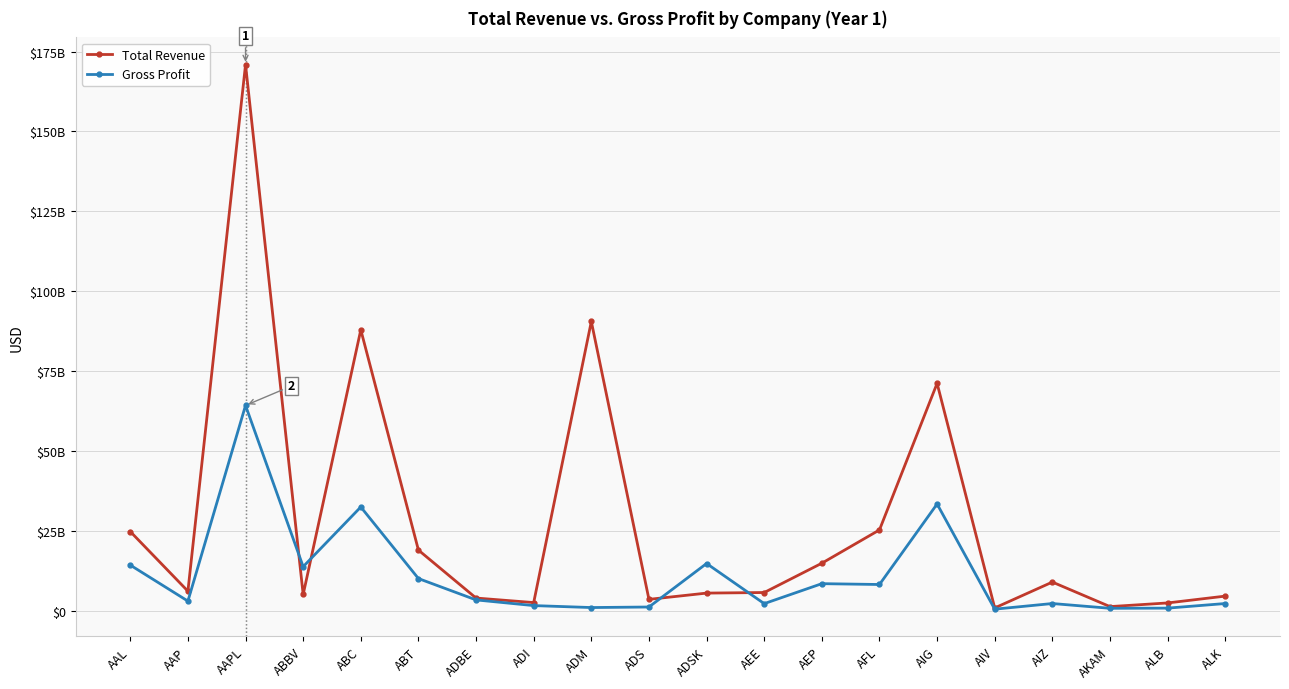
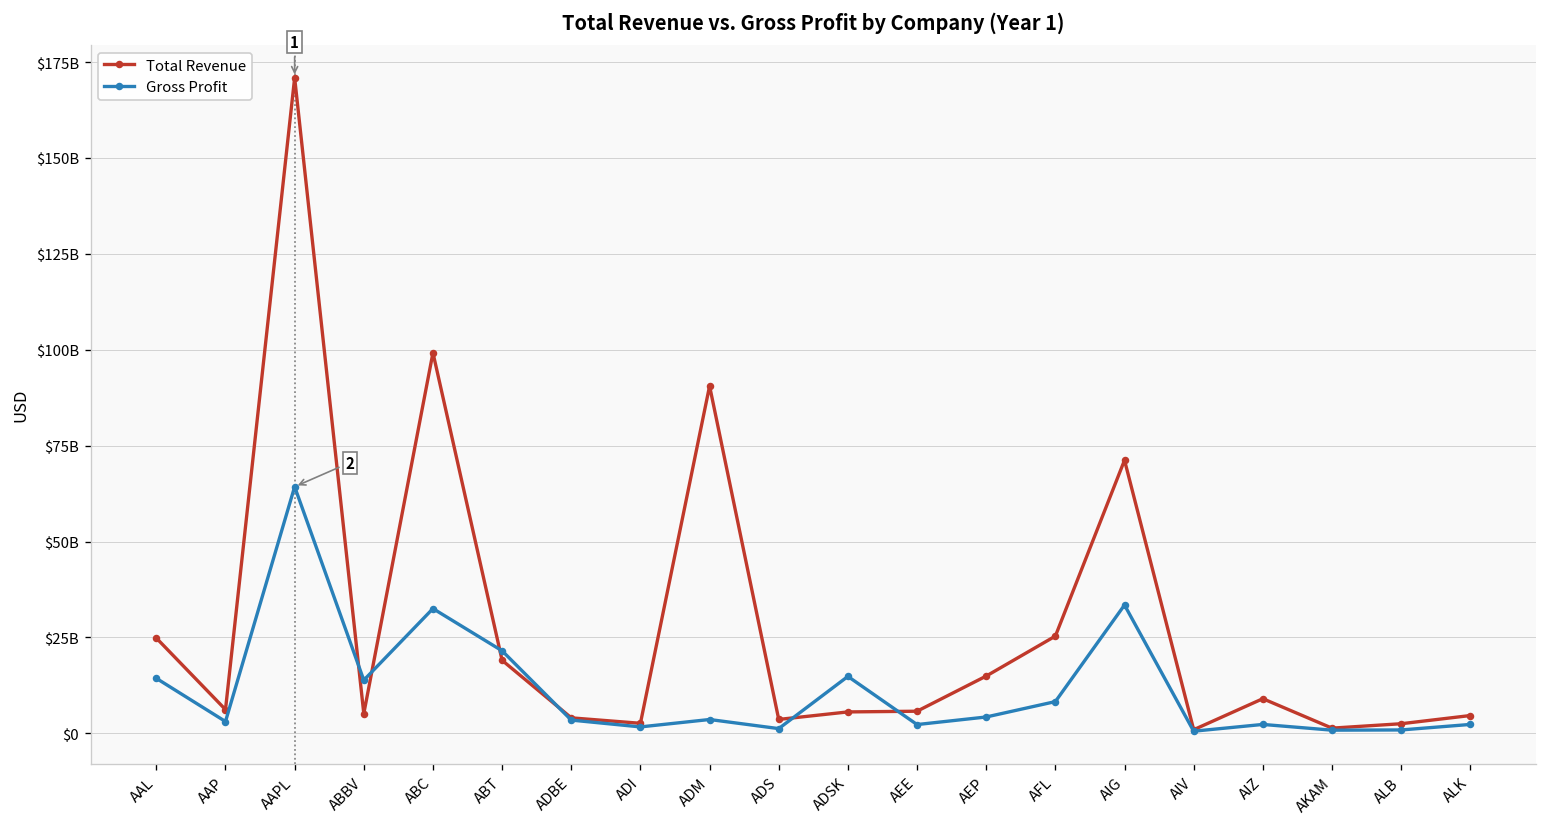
  {
    "Total Revenue": {
      "AAL": "$25000000000",
      "AAP": "$6000000000",
      "ABBV": "$5000000000",
-     "ABC": "$88000000000",
+     "ABC": "$99000000000",
      "ABT": "$19000000000",
      "ADI": "$3000000000",
      "ADM": "$91000000000",
      "ADS": "$4000000000",
      "ADSK": "$6000000000",
      "AEE": "$6000000000",
      "AEP": "$15000000000",
      "AFL": "$25000000000",
      "AIG": "$71000000000",
      "AIZ": "$9000000000",
      "ALB": "$3000000000",
      "ALK": "$5000000000"
    },
    "Gross Profit": {
      "AAL": "$14000000000",
      "AAP": "$3000000000",
      "ABBV": "$14000000000",
      "ABC": "$33000000000",
-     "ABT": "$10000000000",
+     "ABT": "$22000000000",
      "ADI": "$2000000000",
-     "ADM": "$1000000000",
+     "ADM": "$4000000000",
      "ADS": "$1000000000",
      "ADSK": "$15000000000",
      "AEE": "$2000000000",
-     "AEP": "$9000000000",
+     "AEP": "$4000000000",
      "AFL": "$8000000000",
      "AIG": "$33000000000",
      "AIZ": "$2000000000",
      "ALB": "$1000000000",
      "ALK": "$2000000000"
    }
  }
